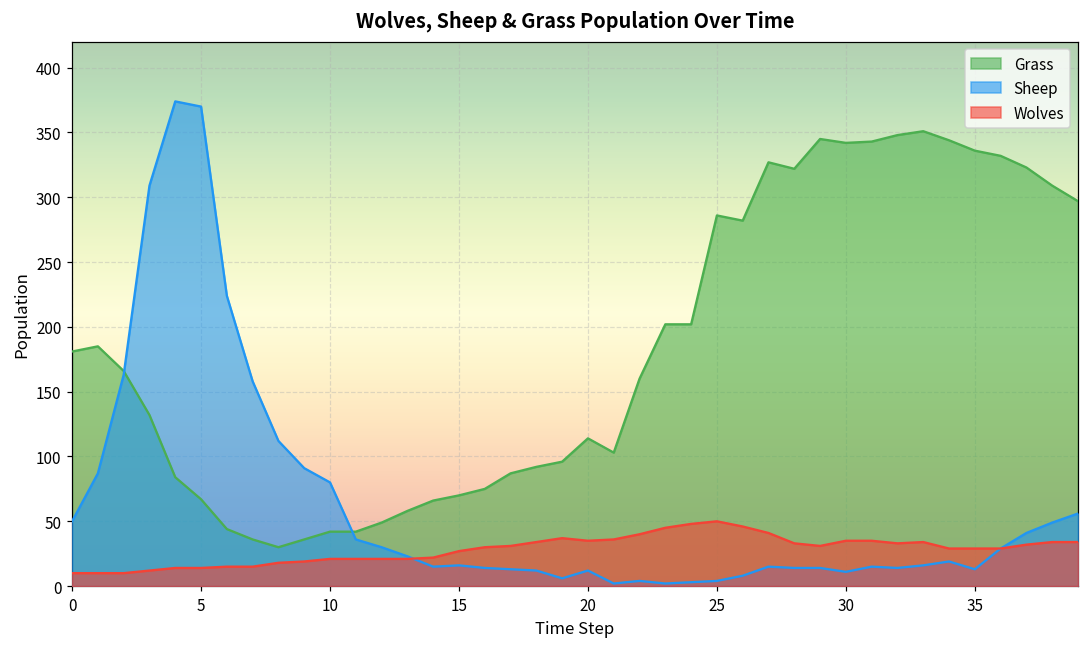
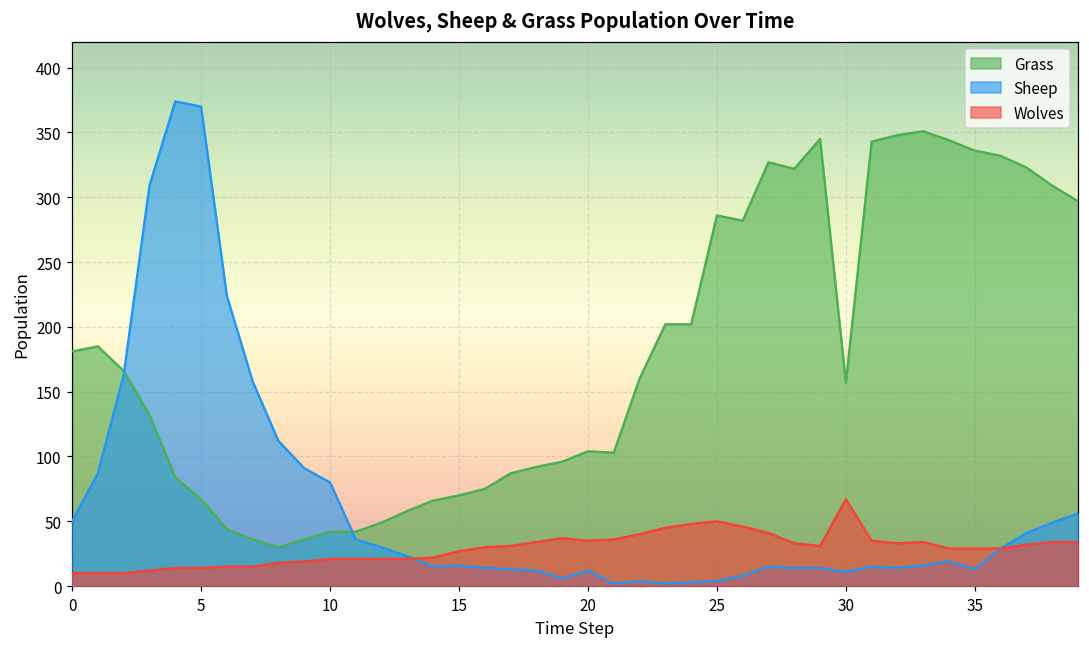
  {
    "Grass": {
      "0": 181,
      "5": 67,
      "10": 42,
      "15": 70,
-     "20": 114,
+     "20": 104,
      "25": 286,
-     "30": 342,
+     "30": 157,
      "35": 336
    },
    "Sheep": {
      "0": 50,
      "5": 370,
      "10": 80,
      "15": 16,
      "20": 12,
      "25": 4,
      "30": 11,
      "35": 13
    },
    "Wolves": {
      "0": 10,
      "5": 14,
      "10": 21,
      "15": 27,
      "20": 35,
      "25": 50,
-     "30": 35,
+     "30": 67,
      "35": 29
    }
  }
